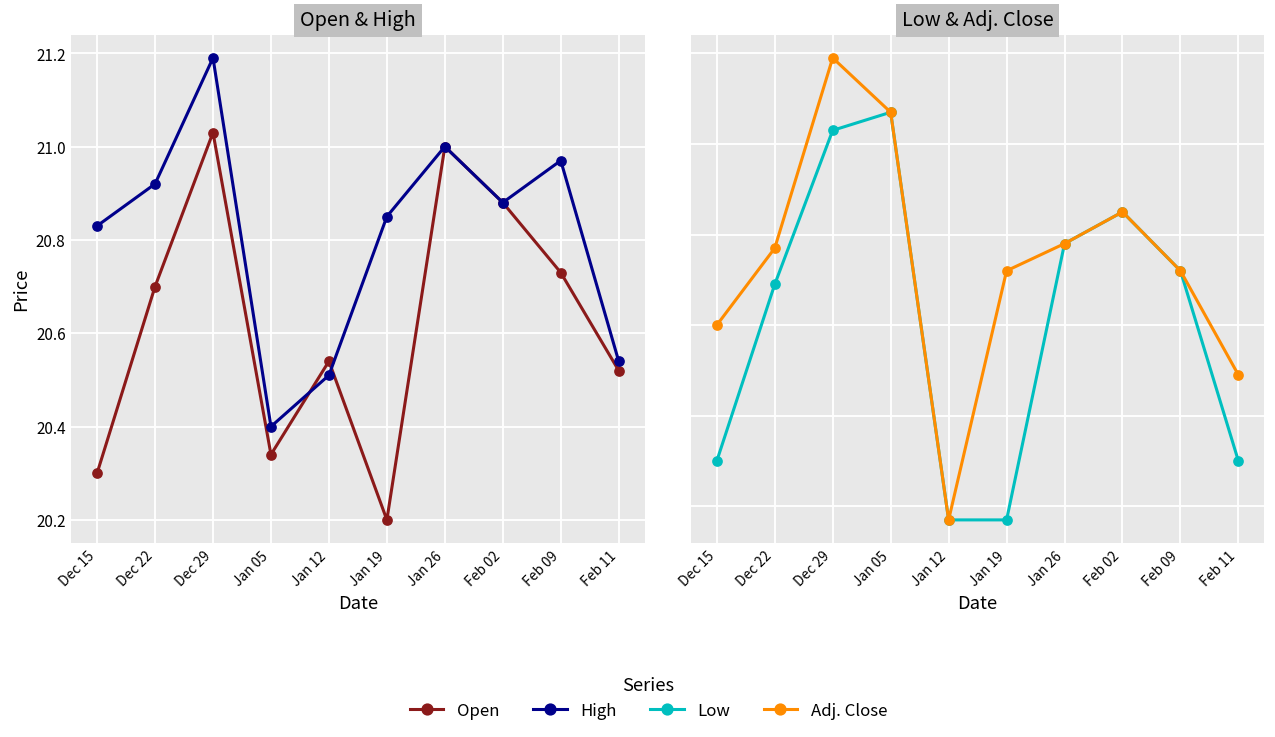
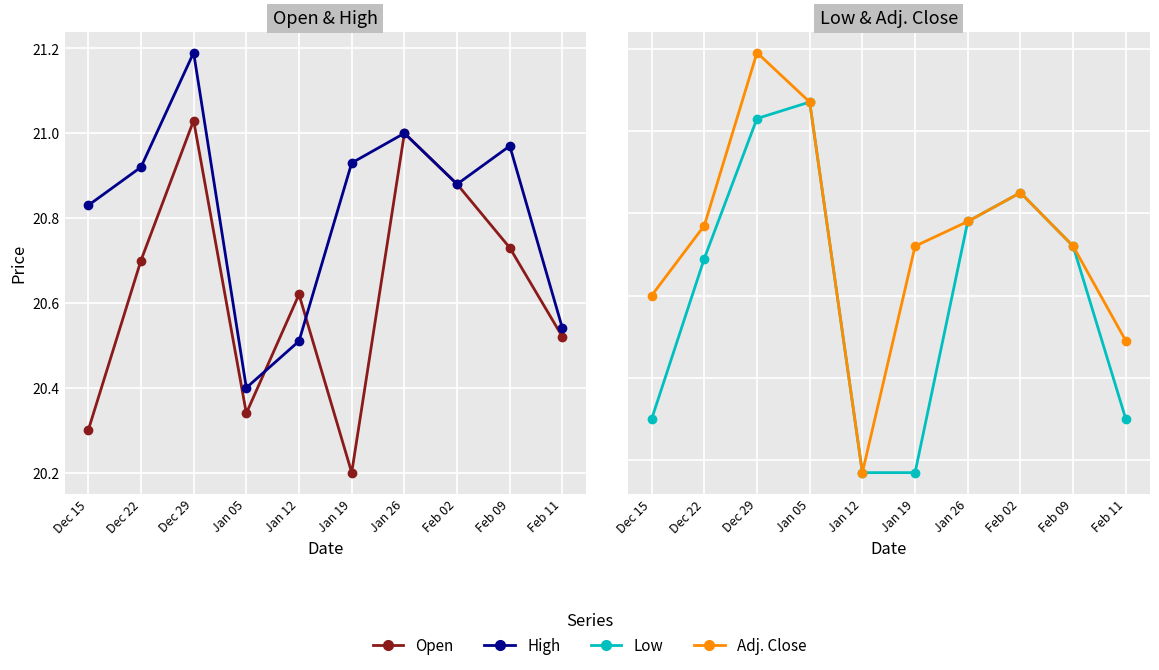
  {
    "Open & High": {
      "Open": {
        "Dec 15": 20.30,
        "Dec 22": 20.70,
        "Dec 29": 21.03,
        "Jan 05": 20.34,
-       "Jan 12": 20.54,
+       "Jan 12": 20.62,
        "Jan 19": 20.20,
        "Feb 09": 20.73,
        "Feb 11": 20.52
      },
      "High": {
        "Dec 15": 20.83,
        "Dec 22": 20.92,
        "Dec 29": 21.19,
        "Jan 05": 20.40,
        "Jan 12": 20.51,
-       "Jan 19": 20.85,
+       "Jan 19": 20.93,
        "Feb 09": 20.97,
        "Feb 11": 20.54
      }
    }
  }
